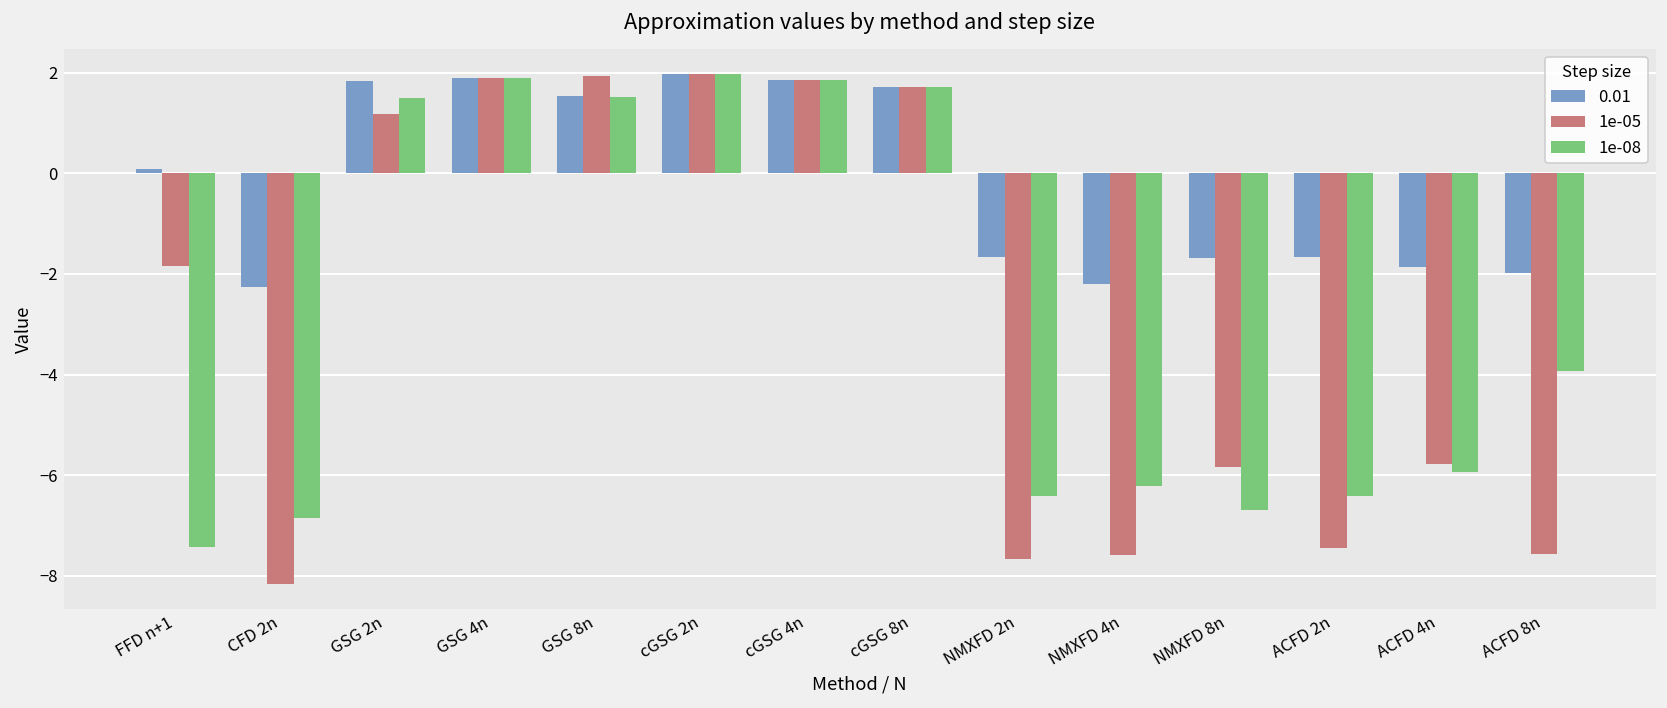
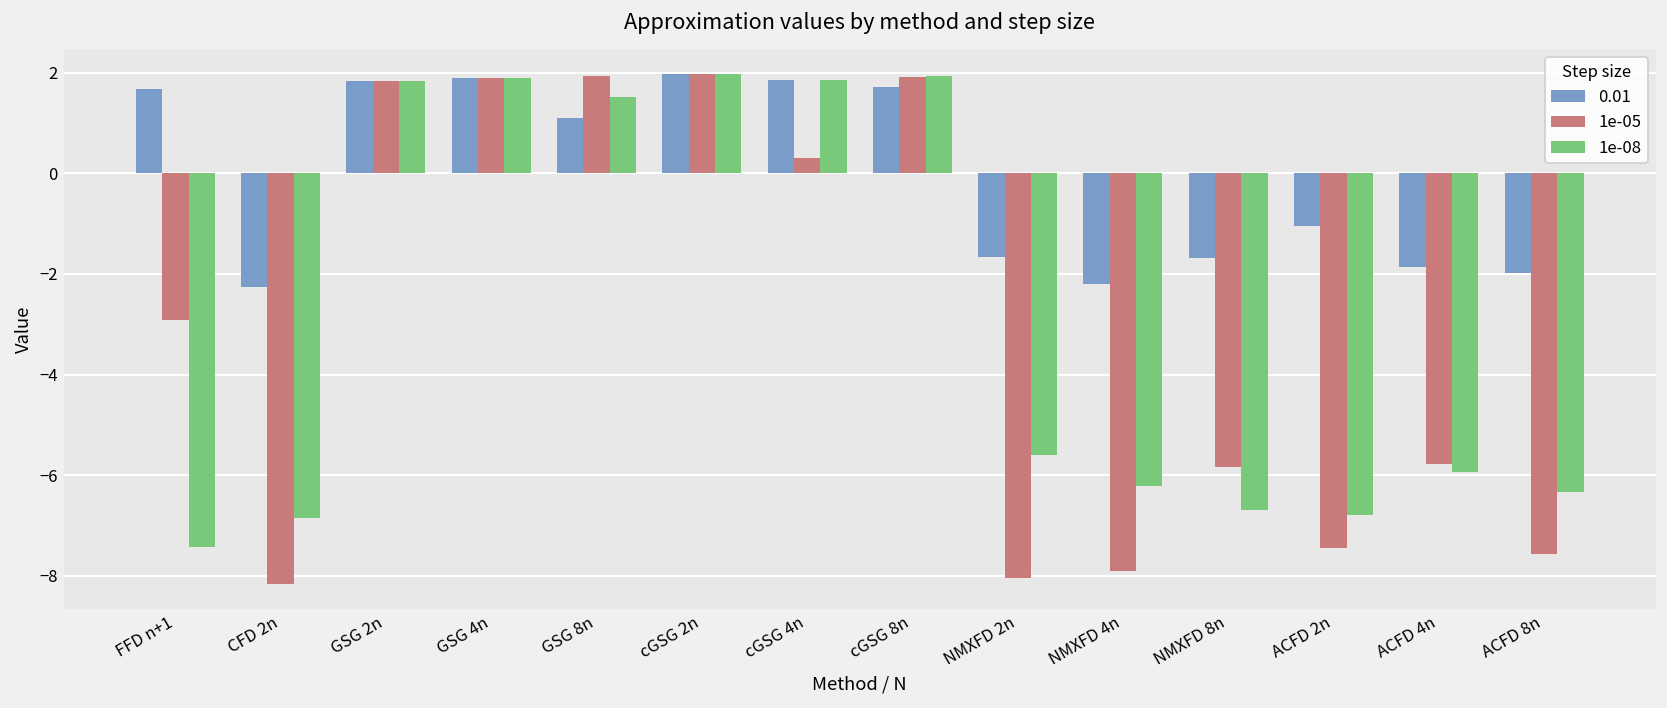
  {
    "0.01": {
-     "FFD n+1": 0.1,
+     "FFD n+1": 1.7,
      "CFD 2n": -2.3,
      "GSG 2n": 1.8,
      "GSG 4n": 1.9,
-     "GSG 8n": 1.5,
+     "GSG 8n": 1.1,
      "cGSG 2n": 2.0,
      "cGSG 4n": 1.9,
      "cGSG 8n": 1.7,
      "NMXFD 2n": -1.7,
      "NMXFD 4n": -2.2,
      "NMXFD 8n": -1.7,
-     "ACFD 2n": -1.7,
+     "ACFD 2n": -1.1,
      "ACFD 4n": -1.9,
      "ACFD 8n": -2.0
    },
    "1e-05": {
-     "FFD n+1": -1.8,
+     "FFD n+1": -2.9,
      "CFD 2n": -8.2,
-     "GSG 2n": 1.2,
+     "GSG 2n": 1.8,
      "GSG 4n": 1.9,
      "GSG 8n": 1.9,
      "cGSG 2n": 2.0,
-     "cGSG 4n": 1.9,
-     "cGSG 8n": 1.7,
-     "NMXFD 2n": -7.7,
-     "NMXFD 4n": -7.6,
+     "cGSG 4n": 0.3,
+     "cGSG 8n": 1.9,
+     "NMXFD 2n": -8.0,
+     "NMXFD 4n": -7.9,
      "NMXFD 8n": -5.8,
      "ACFD 2n": -7.5,
      "ACFD 4n": -5.8,
      "ACFD 8n": -7.6
    },
    "1e-08": {
      "FFD n+1": -7.4,
      "CFD 2n": -6.8,
-     "GSG 2n": 1.5,
+     "GSG 2n": 1.8,
      "GSG 4n": 1.9,
      "GSG 8n": 1.5,
      "cGSG 2n": 2.0,
      "cGSG 4n": 1.9,
-     "cGSG 8n": 1.7,
-     "NMXFD 2n": -6.4,
+     "cGSG 8n": 1.9,
+     "NMXFD 2n": -5.6,
      "NMXFD 4n": -6.2,
      "NMXFD 8n": -6.7,
-     "ACFD 2n": -6.4,
+     "ACFD 2n": -6.8,
      "ACFD 4n": -5.9,
-     "ACFD 8n": -3.9
+     "ACFD 8n": -6.3
    }
  }
